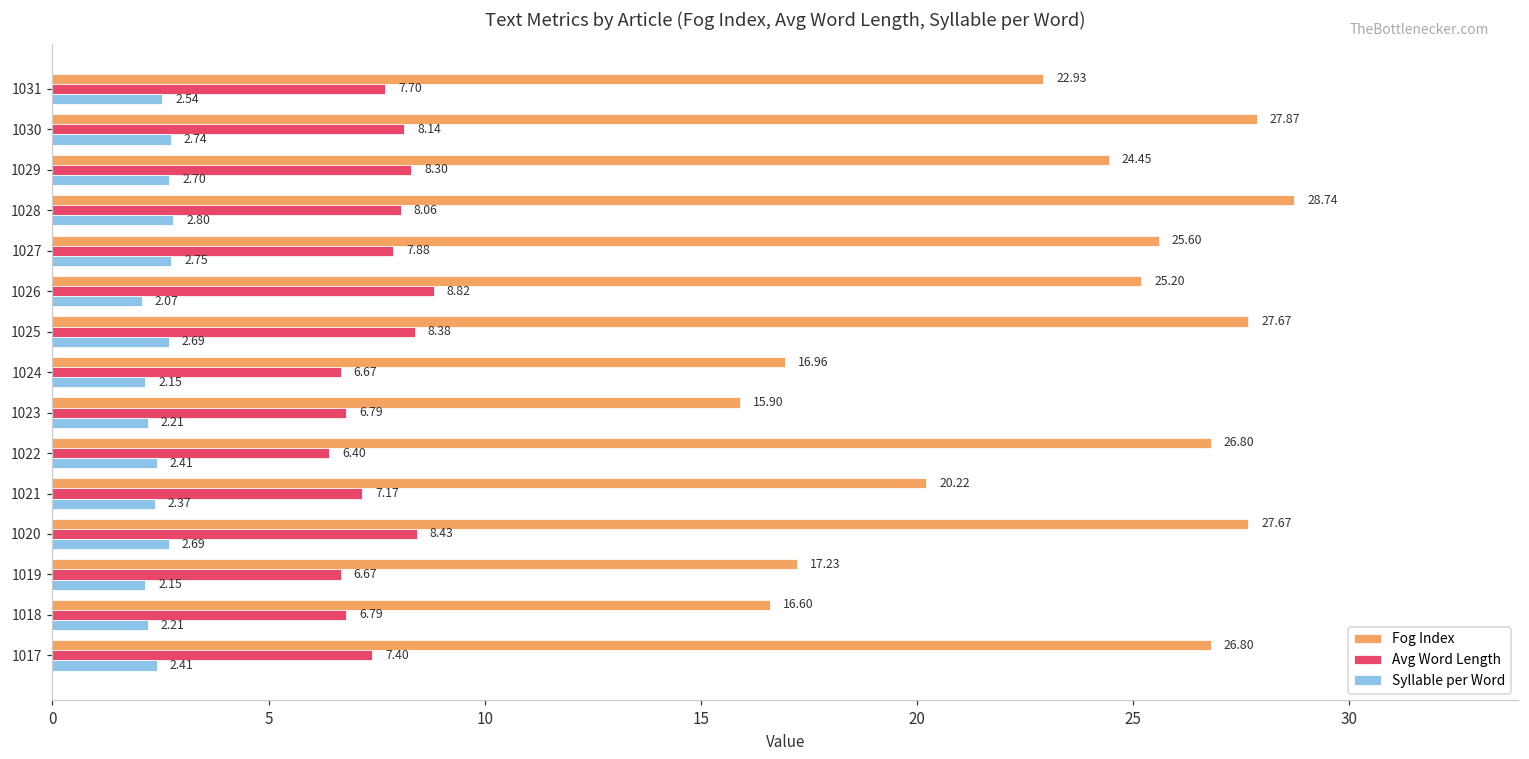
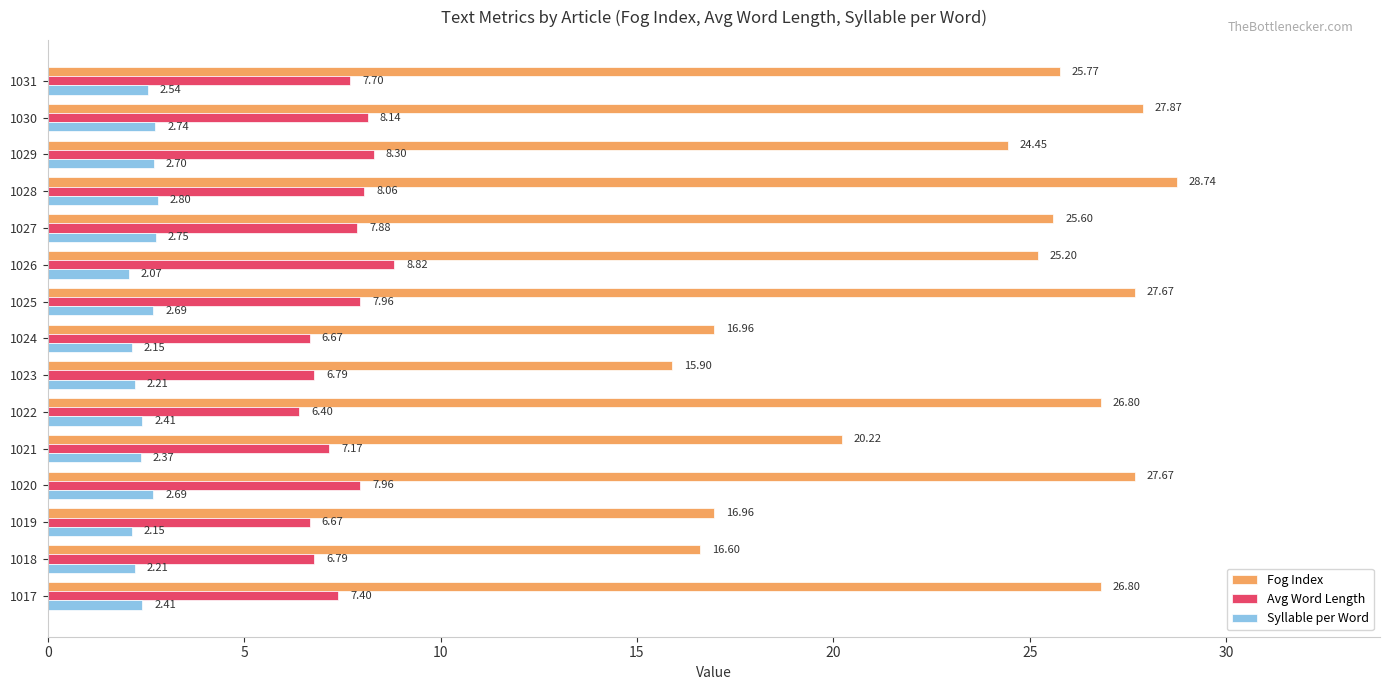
  {
    "Fog Index": {
-     "1031": 22.93,
+     "1031": 25.77,
      "1030": 27.87,
      "1029": 24.45,
      "1028": 28.74,
      "1027": 25.60,
      "1026": 25.20,
      "1025": 27.67,
      "1024": 16.96,
      "1023": 15.90,
      "1022": 26.80,
      "1021": 20.22,
      "1020": 27.67,
-     "1019": 17.23,
+     "1019": 16.96,
      "1018": 16.60,
      "1017": 26.80
    },
    "Avg Word Length": {
      "1031": 7.70,
      "1030": 8.14,
      "1029": 8.30,
      "1028": 8.06,
      "1027": 7.88,
      "1026": 8.82,
-     "1025": 8.38,
+     "1025": 7.96,
      "1024": 6.67,
      "1023": 6.79,
      "1022": 6.40,
      "1021": 7.17,
-     "1020": 8.43,
+     "1020": 7.96,
      "1019": 6.67,
      "1018": 6.79,
      "1017": 7.40
    },
    "Syllable per Word": {
      "1031": 2.54,
      "1030": 2.74,
      "1029": 2.70,
      "1028": 2.80,
      "1027": 2.75,
      "1026": 2.07,
      "1025": 2.69,
      "1024": 2.15,
      "1023": 2.21,
      "1022": 2.41,
      "1021": 2.37,
      "1020": 2.69,
      "1019": 2.15,
      "1018": 2.21,
      "1017": 2.41
    }
  }
